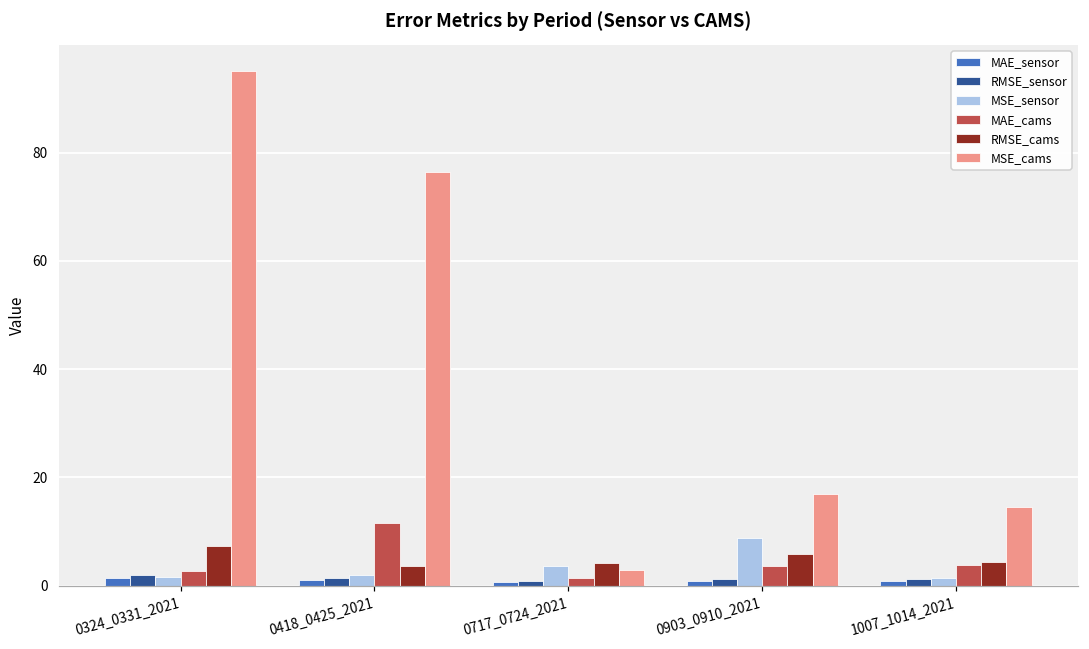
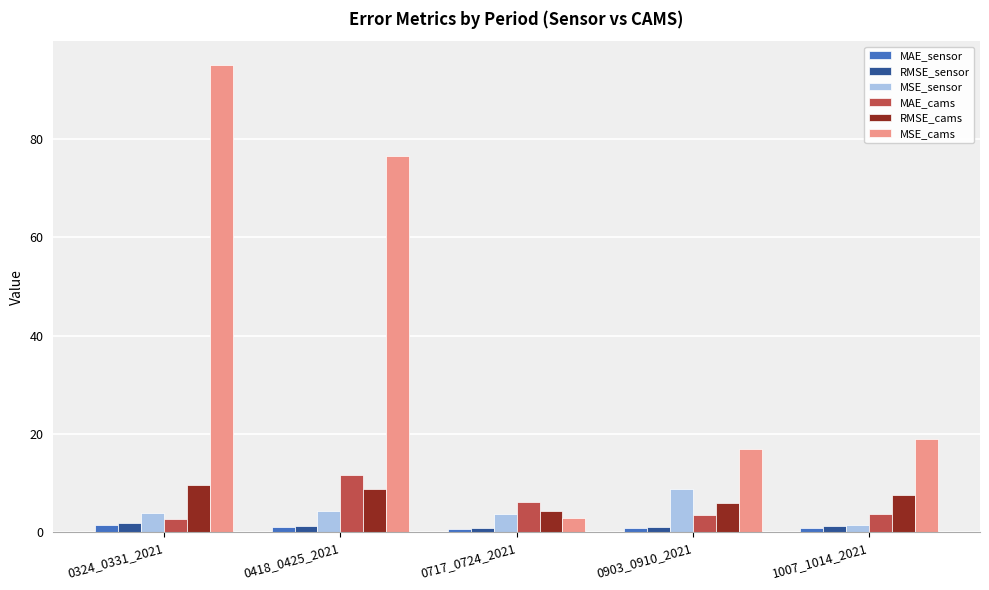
  {
    "MSE_sensor": {
-     "0324_0331_2021": 2,
-     "0418_0425_2021": 2,
+     "0324_0331_2021": 4,
+     "0418_0425_2021": 4,
      "0717_0724_2021": 4,
      "0903_0910_2021": 9,
      "1007_1014_2021": 1
    },
    "MAE_cams": {
      "0324_0331_2021": 3,
      "0418_0425_2021": 12,
-     "0717_0724_2021": 1,
+     "0717_0724_2021": 6,
      "0903_0910_2021": 4,
      "1007_1014_2021": 4
    },
    "RMSE_cams": {
-     "0324_0331_2021": 7,
-     "0418_0425_2021": 4,
+     "0324_0331_2021": 10,
+     "0418_0425_2021": 9,
      "0717_0724_2021": 4,
      "0903_0910_2021": 6,
-     "1007_1014_2021": 4
+     "1007_1014_2021": 8
    },
    "MSE_cams": {
      "0324_0331_2021": 95,
      "0418_0425_2021": 76,
      "0717_0724_2021": 3,
      "0903_0910_2021": 17,
-     "1007_1014_2021": 15
+     "1007_1014_2021": 19
    }
  }
